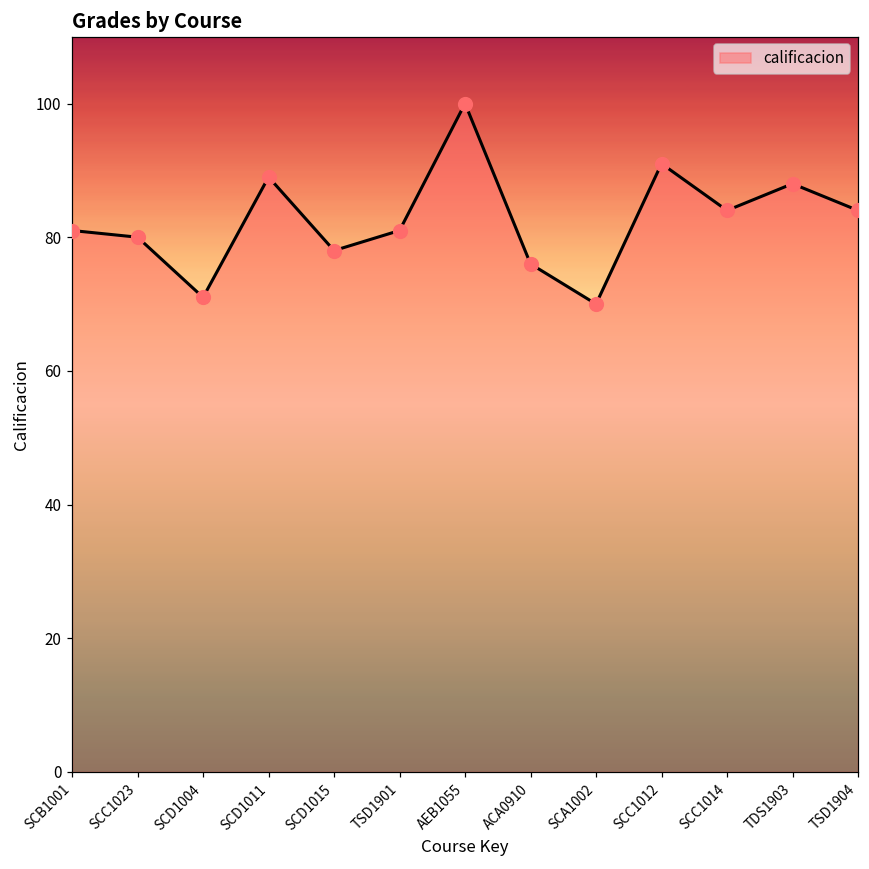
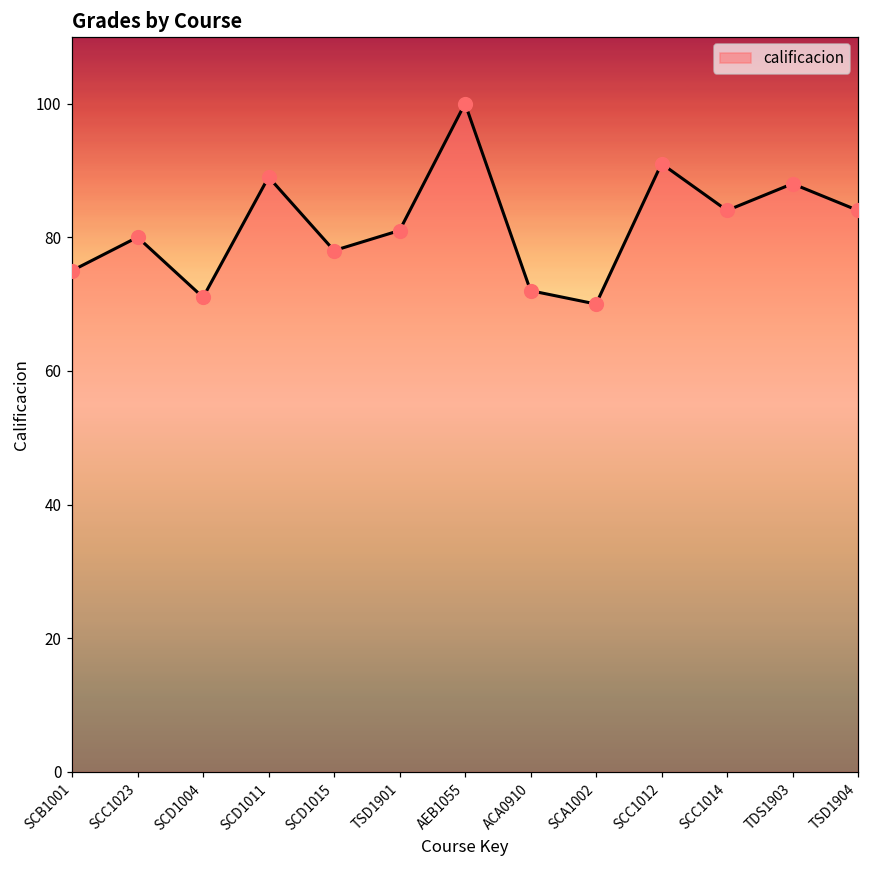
  {
-   "SCB1001": 81,
+   "SCB1001": 75,
    "SCC1023": 80,
    "SCD1004": 71,
    "SCD1011": 89,
    "SCD1015": 78,
    "TSD1901": 81,
    "AEB1055": 100,
-   "ACA0910": 76,
+   "ACA0910": 72,
    "SCA1002": 70,
    "SCC1012": 91,
    "SCC1014": 84,
    "TDS1903": 88,
    "TSD1904": 84
  }
